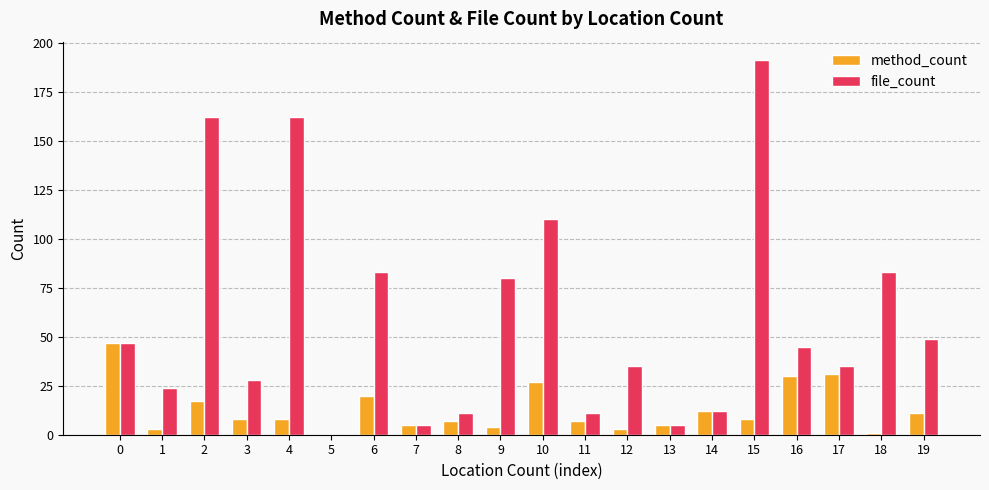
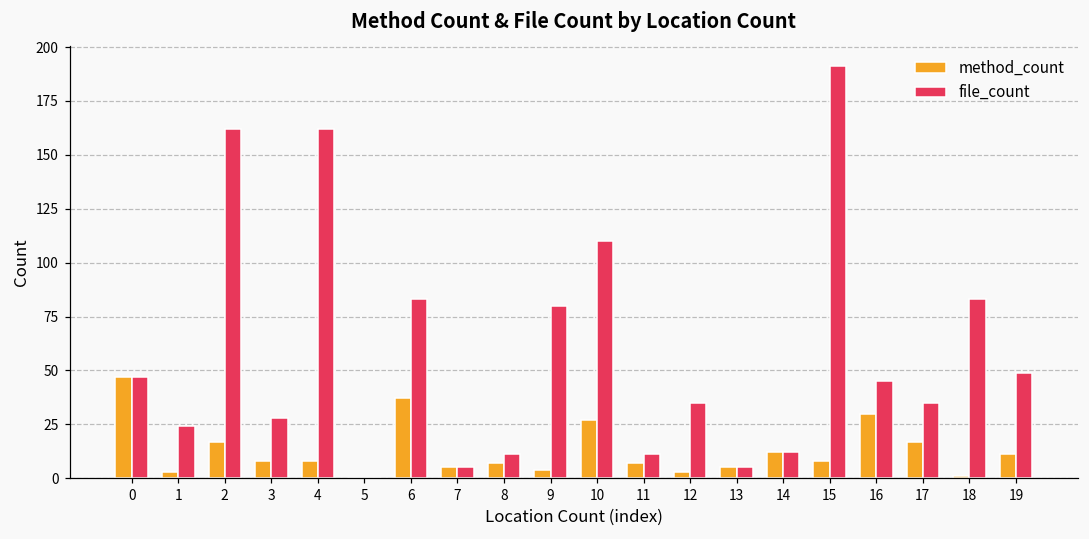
  {
    "method_count": {
      "0": 47,
      "1": 3,
      "2": 17,
      "3": 8,
      "4": 8,
      "5": 0,
-     "6": 20,
+     "6": 37,
      "7": 5,
      "8": 7,
      "9": 4,
      "10": 27,
      "11": 7,
      "12": 3,
      "13": 5,
      "14": 12,
      "15": 8,
      "16": 30,
-     "17": 31,
+     "17": 17,
      "19": 11
    },
    "file_count": {
      "0": 47,
      "1": 24,
      "2": 162,
      "3": 28,
      "4": 162,
      "5": 0,
      "6": 83,
      "7": 5,
      "8": 11,
      "9": 80,
      "10": 110,
      "11": 11,
      "12": 35,
      "13": 5,
      "14": 12,
      "15": 191,
      "16": 45,
      "17": 35,
      "18": 83,
      "19": 49
    }
  }
